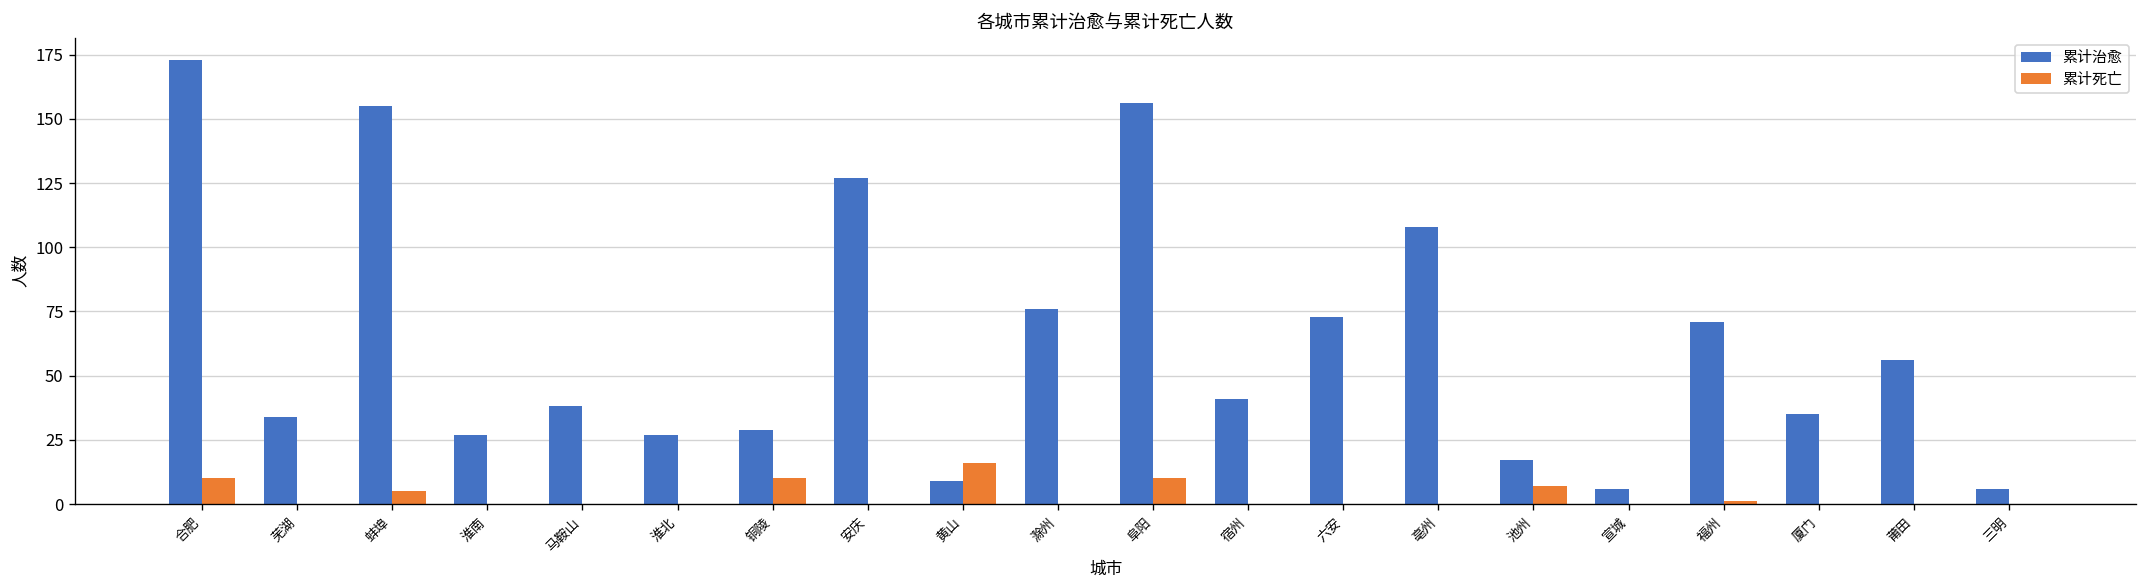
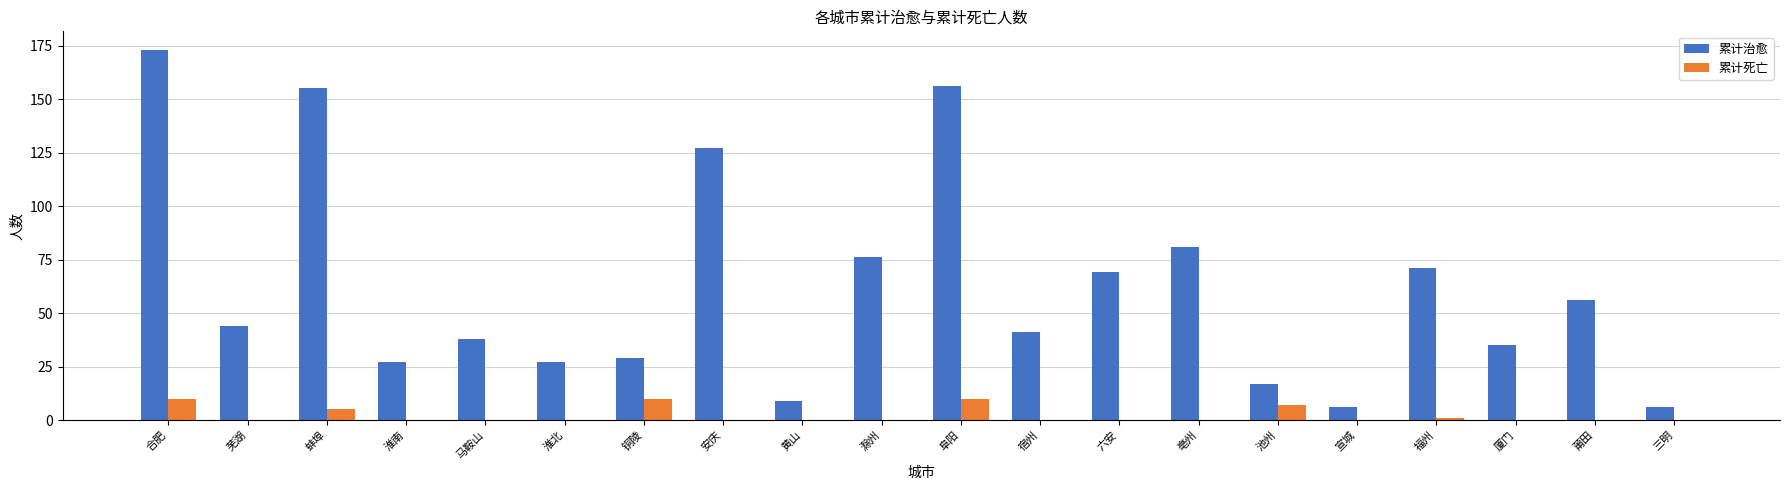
  {
    "累计治愈": {
      "合肥": 173,
-     "芜湖": 34,
+     "芜湖": 44,
      "蚌埠": 155,
      "淮南": 27,
      "马鞍山": 38,
      "淮北": 27,
      "铜陵": 29,
      "安庆": 127,
      "黄山": 9,
      "滁州": 76,
      "阜阳": 156,
      "宿州": 41,
-     "六安": 73,
-     "亳州": 108,
+     "六安": 69,
+     "亳州": 81,
      "池州": 17,
      "宣城": 6,
      "福州": 71,
      "厦门": 35,
      "莆田": 56,
      "三明": 6
    },
    "累计死亡": {
      "合肥": 10,
      "芜湖": 0,
      "蚌埠": 5,
      "淮南": 0,
      "马鞍山": 0,
      "淮北": 0,
      "铜陵": 10,
      "安庆": 0,
-     "黄山": 16,
+     "黄山": 0,
      "滁州": 0,
      "阜阳": 10,
      "宿州": 0,
      "六安": 0,
      "亳州": 0,
      "池州": 7,
      "宣城": 0,
      "厦门": 0,
      "莆田": 0,
      "三明": 0
    }
  }
